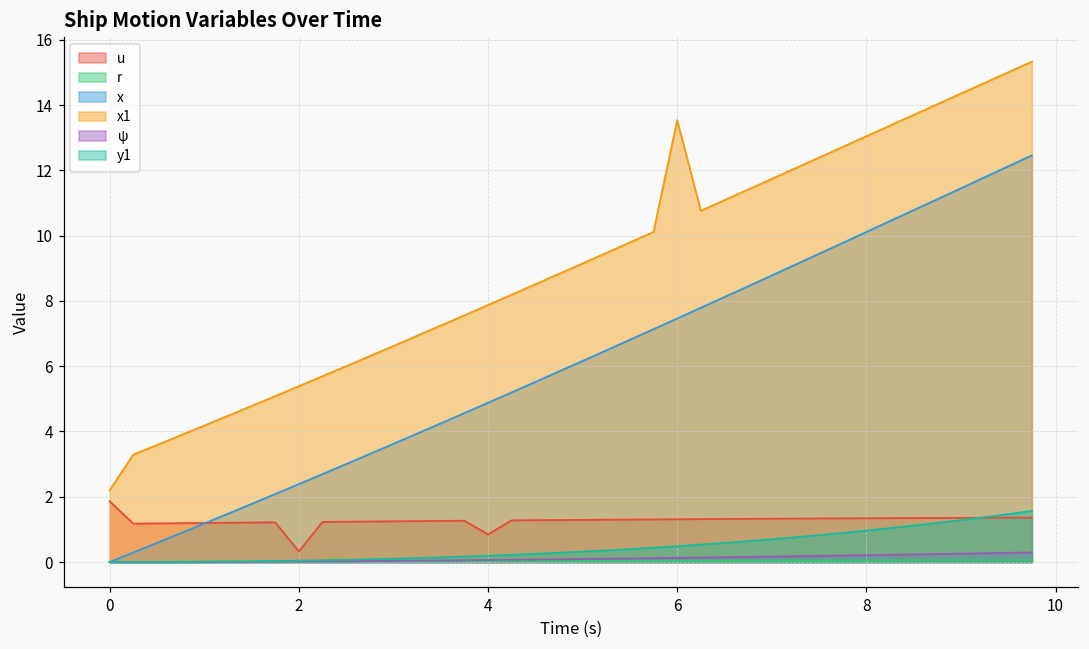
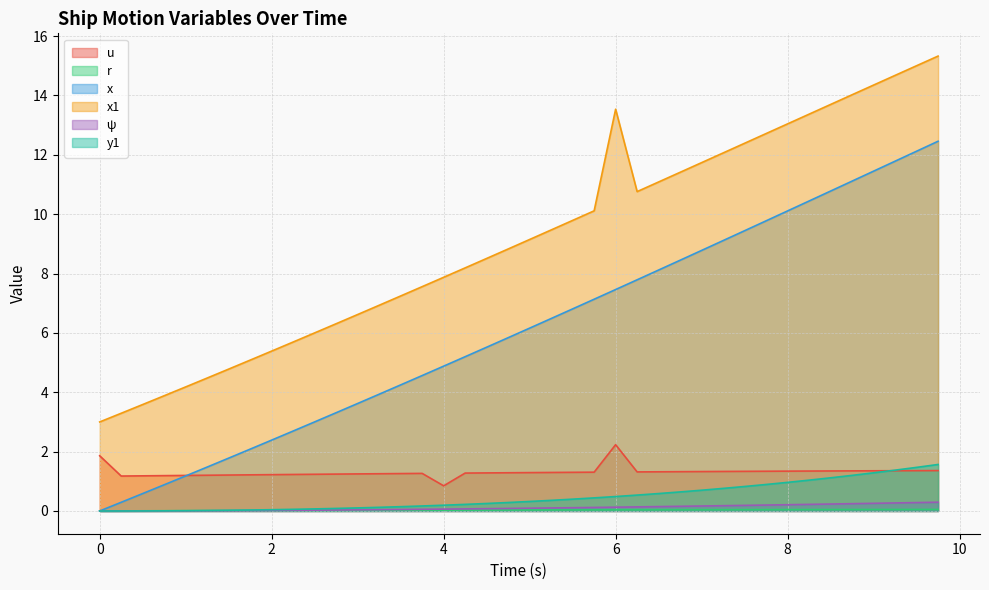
  {
    "u": {
      "0": 1.9,
-     "2": 0.3,
+     "2": 1.2,
      "4": 0.8,
-     "6": 1.3,
+     "6": 2.2,
      "8": 1.3
    },
    "x1": {
-     "0": 2.2,
+     "0": 3.0,
      "2": 5.4,
      "4": 7.9,
      "6": 13.5,
      "8": 13.0
    },
    "ψ": {
      "6": 0.1,
      "8": 0.2
    }
  }
